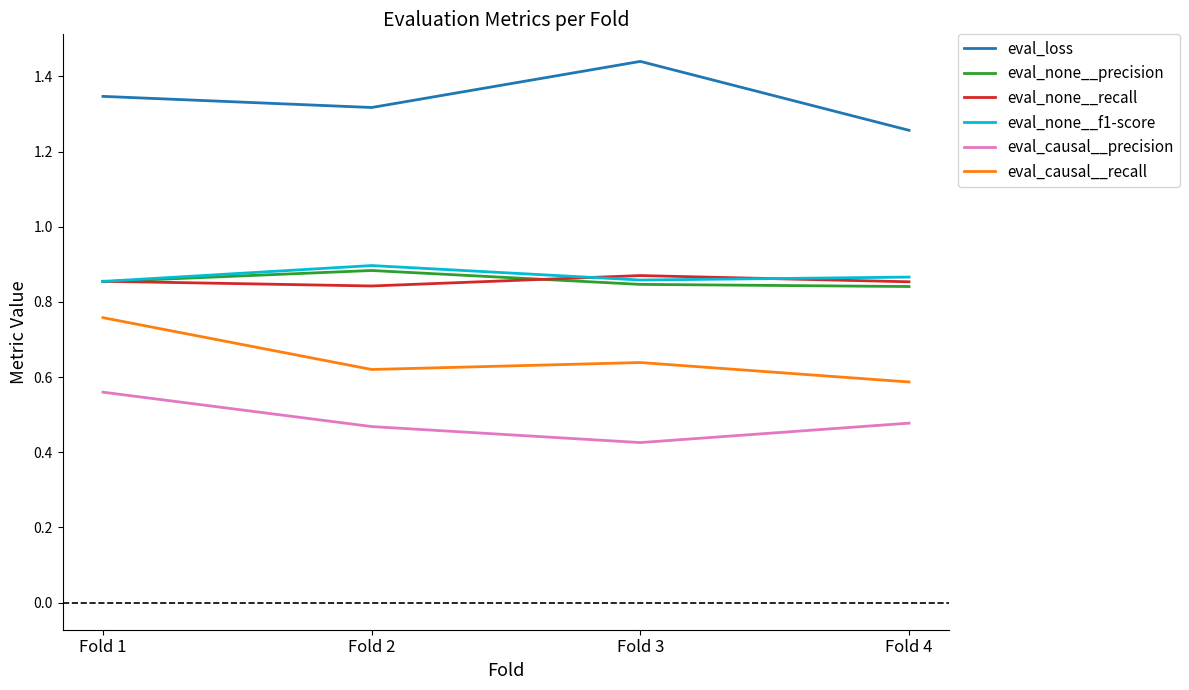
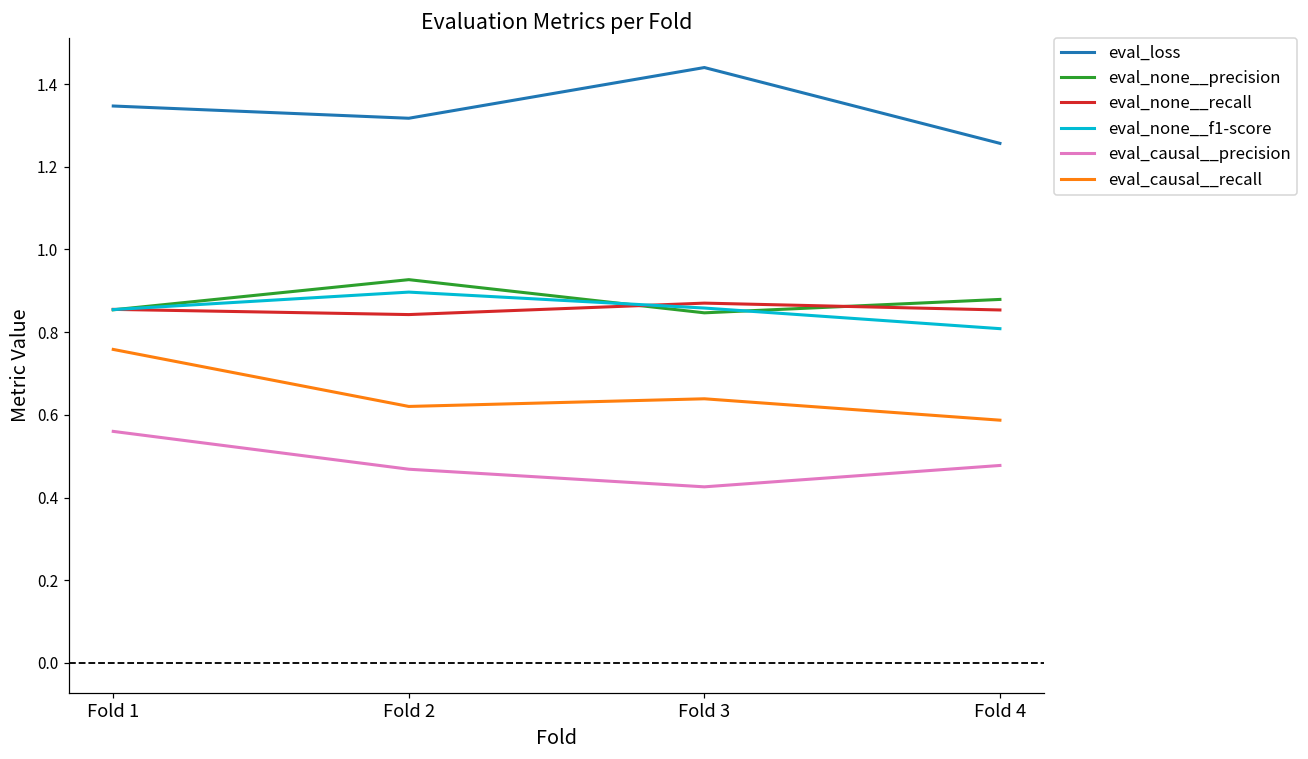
  {
    "eval_loss": {
      "Fold 1": 1.35,
      "Fold 2": 1.32,
      "Fold 3": 1.44,
      "Fold 4": 1.26
    },
    "eval_none__precision": {
-     "Fold 2": 0.88,
+     "Fold 2": 0.93,
      "Fold 3": 0.85,
-     "Fold 4": 0.84
+     "Fold 4": 0.88
    },
    "eval_none__recall": {
      "Fold 2": 0.84,
      "Fold 3": 0.87,
      "Fold 4": 0.85
    },
    "eval_none__f1-score": {
      "Fold 2": 0.90,
      "Fold 3": 0.86,
-     "Fold 4": 0.87
+     "Fold 4": 0.81
    },
    "eval_causal__precision": {
      "Fold 1": 0.56,
      "Fold 2": 0.47,
      "Fold 3": 0.43,
      "Fold 4": 0.48
    },
    "eval_causal__recall": {
      "Fold 1": 0.76,
      "Fold 2": 0.62,
      "Fold 3": 0.64,
      "Fold 4": 0.59
    }
  }
